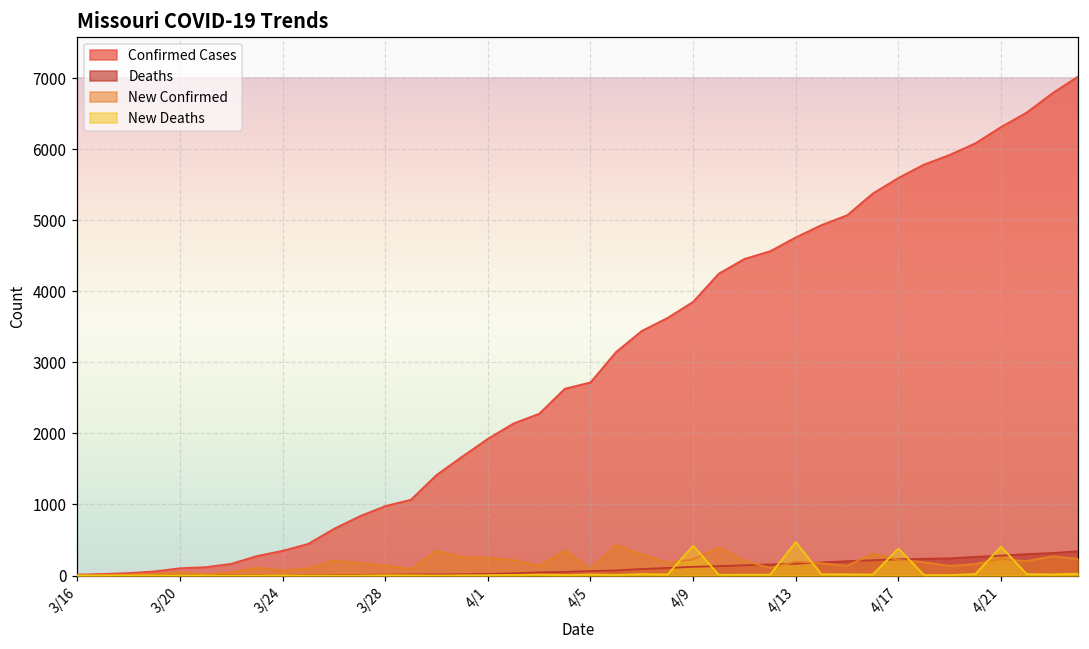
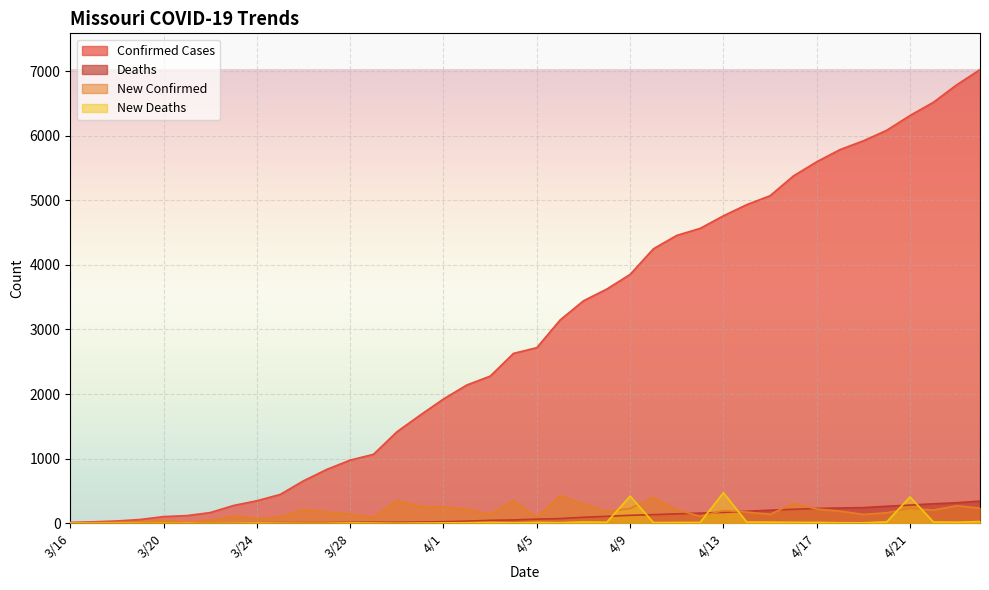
  {
    "New Deaths": {
      "4/5": 0,
      "4/9": 400,
      "4/13": 500,
-     "4/17": 400,
+     "4/17": 0,
      "4/21": 400
    }
  }
